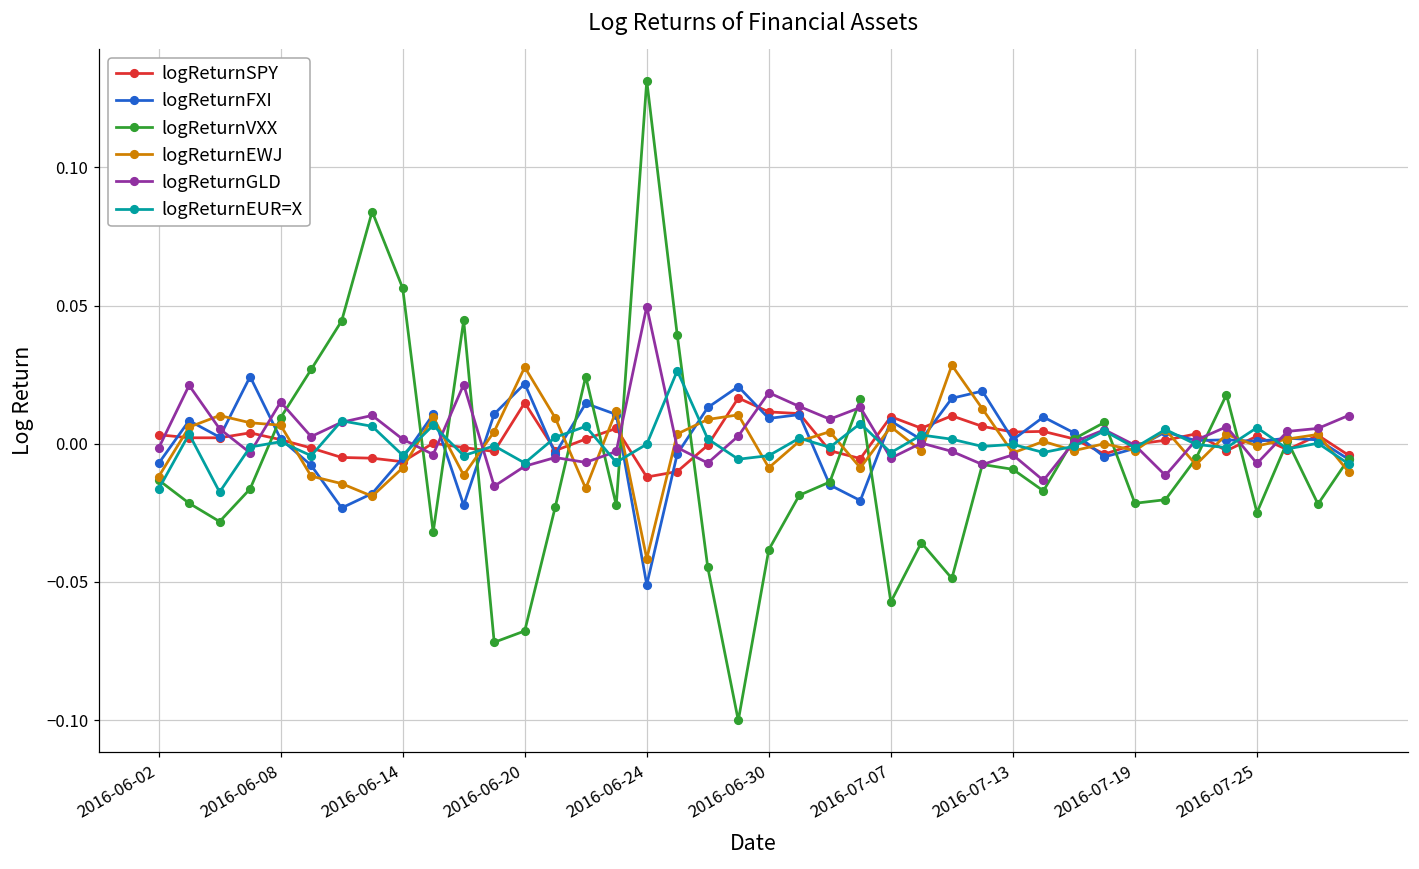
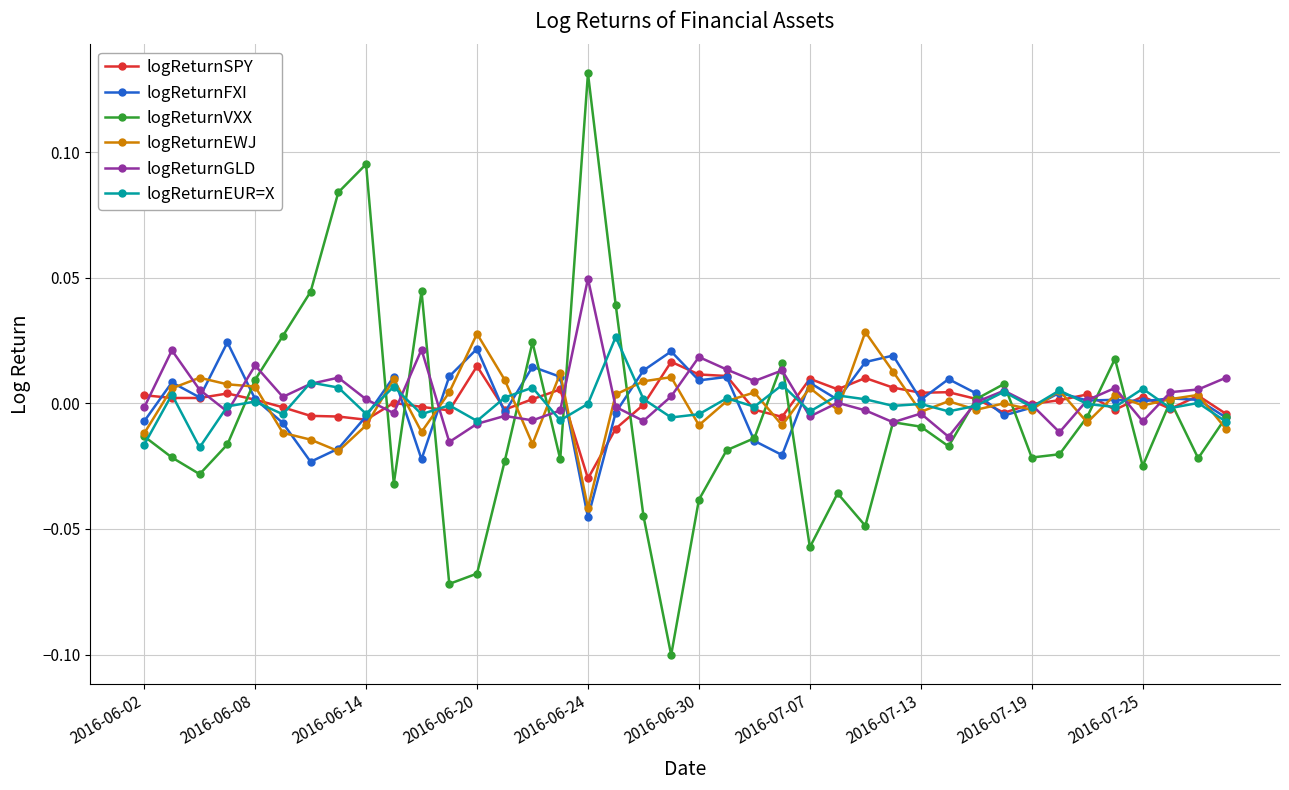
  {
    "logReturnSPY": {
      "2016-06-02": 0.003,
      "2016-06-14": -0.007,
      "2016-06-20": 0.015,
-     "2016-06-24": -0.012,
+     "2016-06-24": -0.030,
      "2016-06-30": 0.012,
      "2016-07-07": 0.010,
      "2016-07-13": 0.004,
      "2016-07-25": 0.003
    },
    "logReturnFXI": {
      "2016-06-02": -0.007,
      "2016-06-20": 0.022,
-     "2016-06-24": -0.051,
+     "2016-06-24": -0.045,
      "2016-06-30": 0.009,
      "2016-07-07": 0.008,
      "2016-07-13": 0.001,
      "2016-07-25": 0.001
    },
    "logReturnVXX": {
      "2016-06-02": -0.013,
      "2016-06-08": 0.009,
-     "2016-06-14": 0.056,
+     "2016-06-14": 0.095,
      "2016-06-20": -0.068,
      "2016-06-24": 0.131,
      "2016-06-30": -0.038,
      "2016-07-07": -0.057,
      "2016-07-13": -0.009,
      "2016-07-19": -0.022,
      "2016-07-25": -0.025
    },
    "logReturnEWJ": {
      "2016-06-02": -0.012,
      "2016-06-08": 0.007,
      "2016-06-14": -0.009,
      "2016-06-20": 0.028,
      "2016-06-24": -0.042,
      "2016-06-30": -0.009,
      "2016-07-07": 0.006,
      "2016-07-25": -0.001
    },
    "logReturnGLD": {
      "2016-06-02": -0.002,
      "2016-06-08": 0.015,
      "2016-06-14": 0.002,
      "2016-06-20": -0.008,
      "2016-06-24": 0.050,
      "2016-06-30": 0.018,
      "2016-07-07": -0.005,
      "2016-07-25": -0.007
    },
    "logReturnEUR=X": {
      "2016-06-02": -0.016,
      "2016-06-20": -0.007,
      "2016-06-24": 0.000,
      "2016-06-30": -0.004,
      "2016-07-07": -0.003,
      "2016-07-13": 0.000,
      "2016-07-25": 0.006
    }
  }
